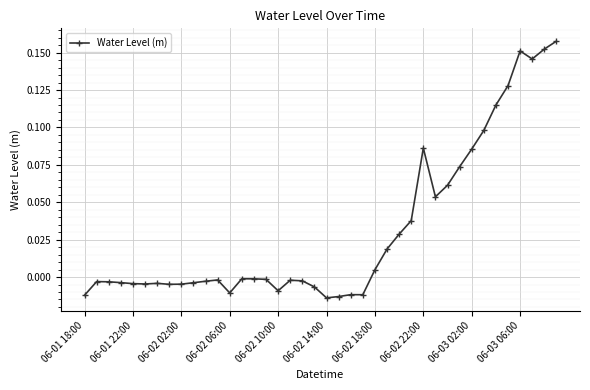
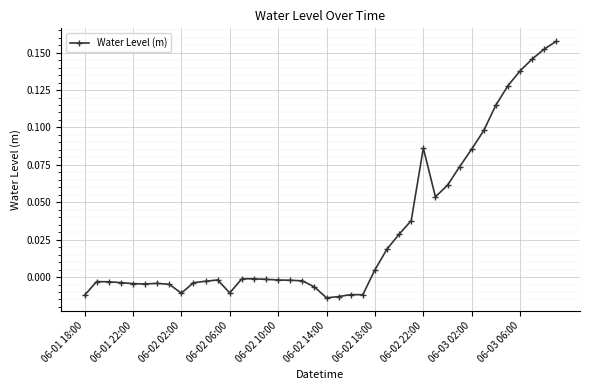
  {
    "06-01 18:00": -0.012,
    "06-01 22:00": -0.004,
-   "06-02 02:00": -0.005,
+   "06-02 02:00": -0.011,
    "06-02 06:00": -0.011,
-   "06-02 10:00": -0.009,
+   "06-02 10:00": -0.002,
    "06-02 14:00": -0.014,
    "06-02 18:00": 0.005,
    "06-02 22:00": 0.086,
    "06-03 02:00": 0.085,
-   "06-03 06:00": 0.151
+   "06-03 06:00": 0.138
  }
